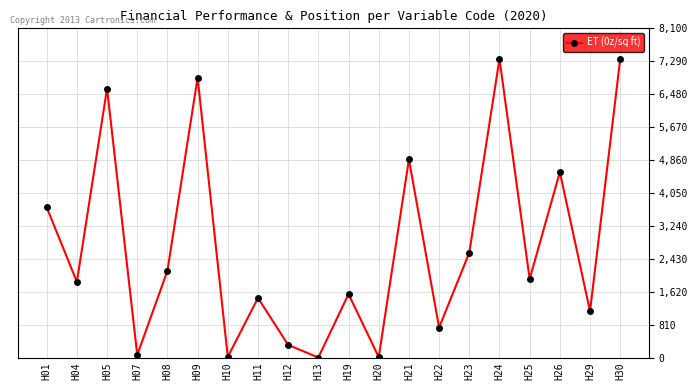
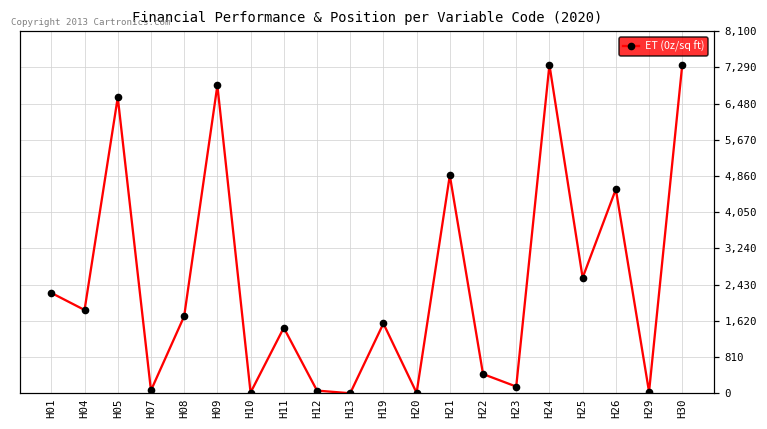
  {
-   "H01": "3,700",
+   "H01": "2,200",
    "H04": "1,900",
    "H05": "6,600",
    "H07": "100",
-   "H08": "2,100",
+   "H08": "1,700",
    "H09": "6,900",
    "H10": "0",
    "H11": "1,500",
-   "H12": "300",
+   "H12": "100",
    "H13": "0",
    "H19": "1,600",
    "H20": "0",
    "H21": "4,900",
-   "H22": "700",
-   "H23": "2,600",
+   "H22": "400",
+   "H23": "200",
    "H24": "7,300",
-   "H25": "1,900",
+   "H25": "2,600",
    "H26": "4,600",
-   "H29": "1,100",
+   "H29": "0",
    "H30": "7,300"
  }
